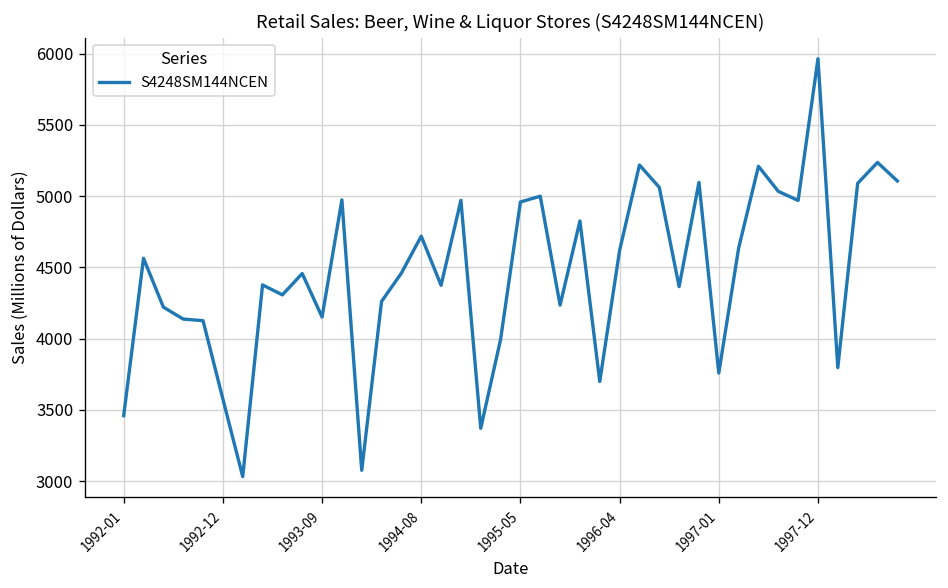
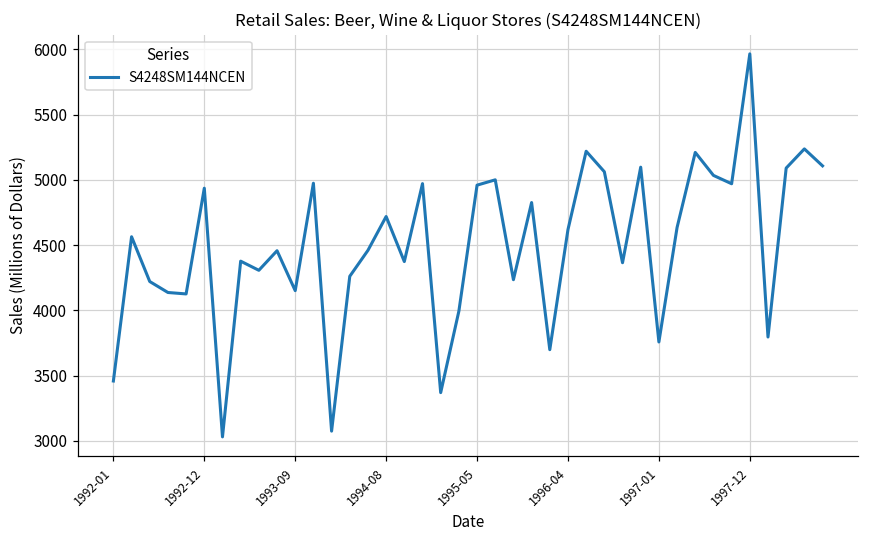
  {
    "1992-01": 3460,
-   "1992-12": 3580,
+   "1992-12": 4940,
    "1993-09": 4150,
    "1994-08": 4720,
    "1995-05": 4960,
    "1996-04": 4620,
    "1997-01": 3760,
    "1997-12": 5970
  }
